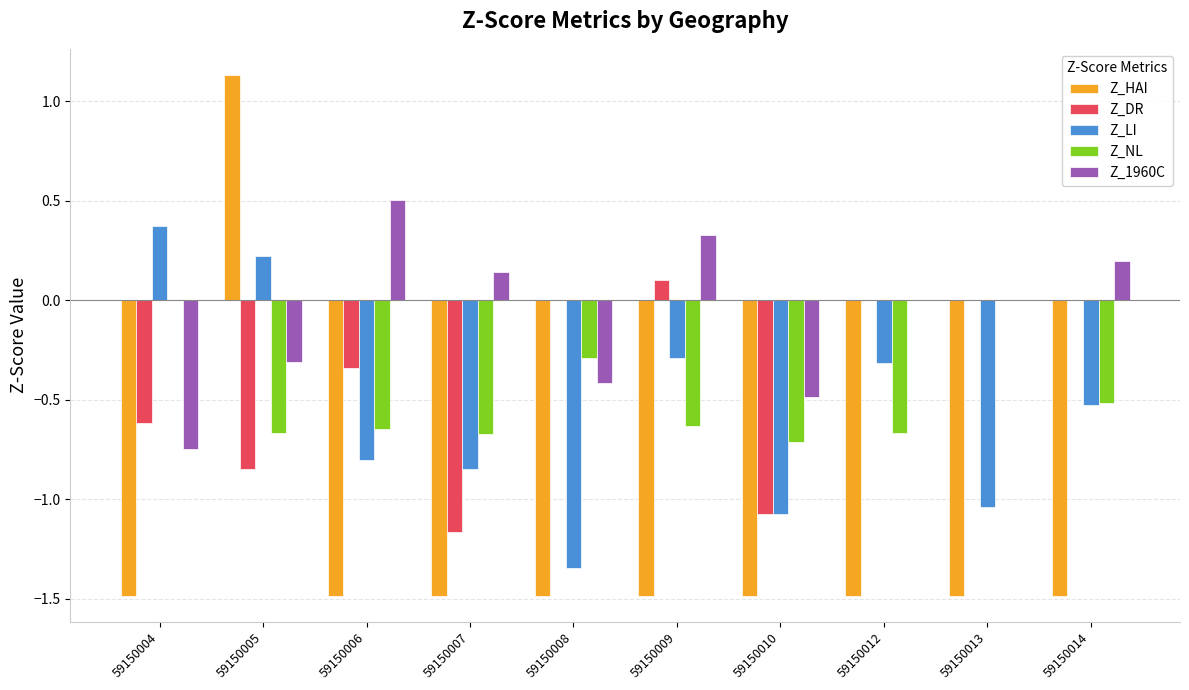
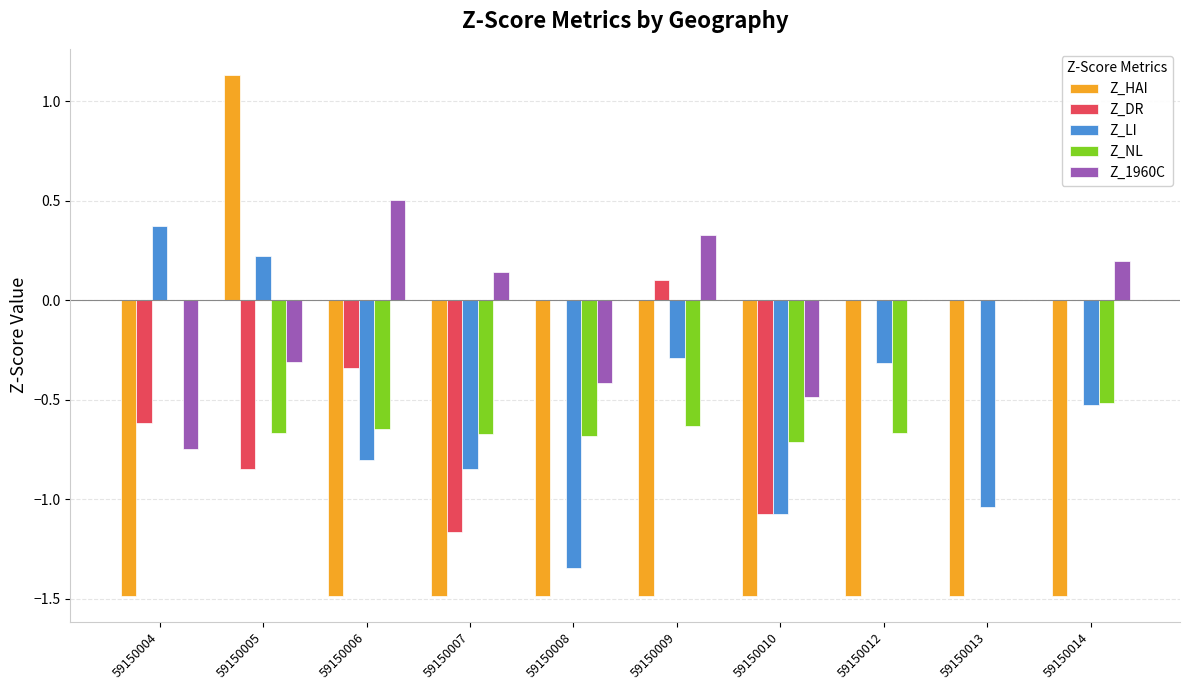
  {
    "Z_HAI": {
      "59150004": -1.48,
      "59150005": 1.13,
      "59150006": -1.48,
      "59150007": -1.48,
      "59150008": -1.48,
      "59150009": -1.48,
      "59150010": -1.48,
      "59150012": -1.48,
      "59150013": -1.48,
      "59150014": -1.48
    },
    "Z_DR": {
      "59150004": -0.61,
      "59150005": -0.85,
      "59150006": -0.34,
      "59150007": -1.16,
      "59150008": 0.00,
      "59150009": 0.10,
      "59150010": -1.07,
      "59150012": 0.00,
      "59150013": 0.00,
      "59150014": 0.00
    },
    "Z_LI": {
      "59150004": 0.38,
      "59150005": 0.22,
      "59150006": -0.80,
      "59150007": -0.85,
      "59150008": -1.34,
      "59150009": -0.29,
      "59150010": -1.07,
      "59150012": -0.32,
      "59150013": -1.04,
      "59150014": -0.53
    },
    "Z_NL": {
      "59150004": 0.00,
      "59150005": -0.67,
      "59150006": -0.65,
      "59150007": -0.67,
-     "59150008": -0.29,
+     "59150008": -0.68,
      "59150009": -0.63,
      "59150010": -0.71,
      "59150012": -0.67,
      "59150013": 0.00,
      "59150014": -0.52
    },
    "Z_1960C": {
      "59150004": -0.75,
      "59150005": -0.31,
      "59150006": 0.50,
      "59150007": 0.14,
      "59150008": -0.42,
      "59150009": 0.33,
      "59150010": -0.49,
      "59150012": 0.00,
      "59150013": 0.00,
      "59150014": 0.20
    }
  }
